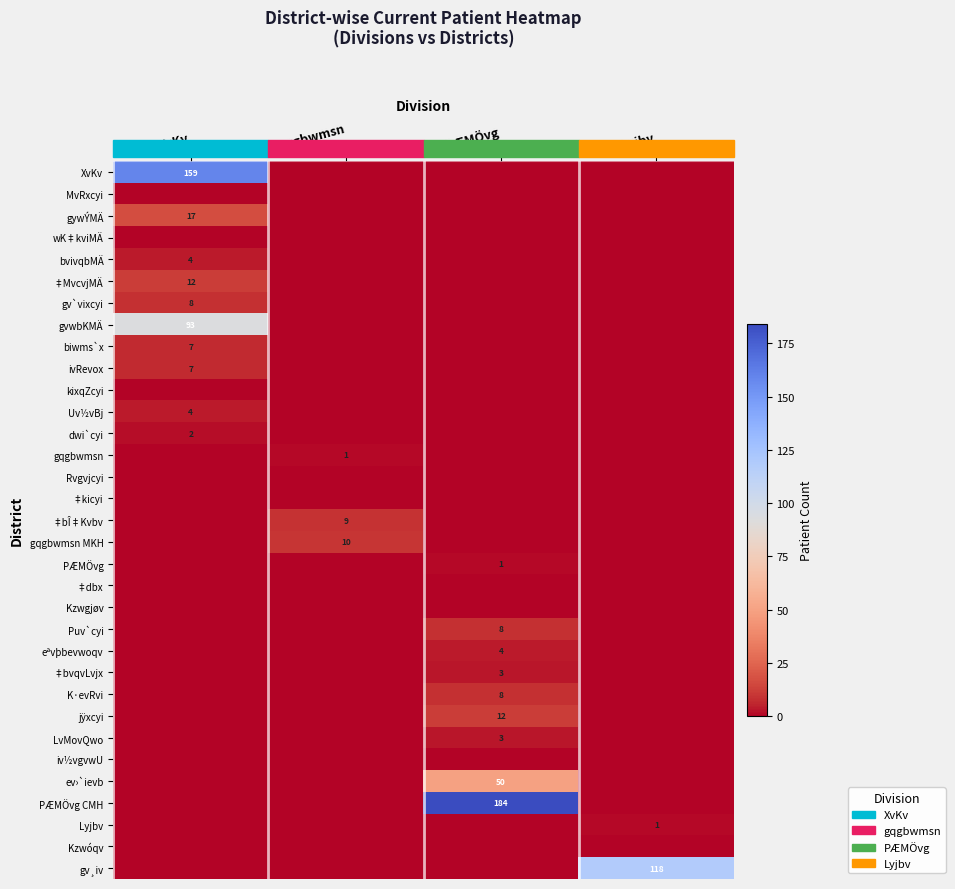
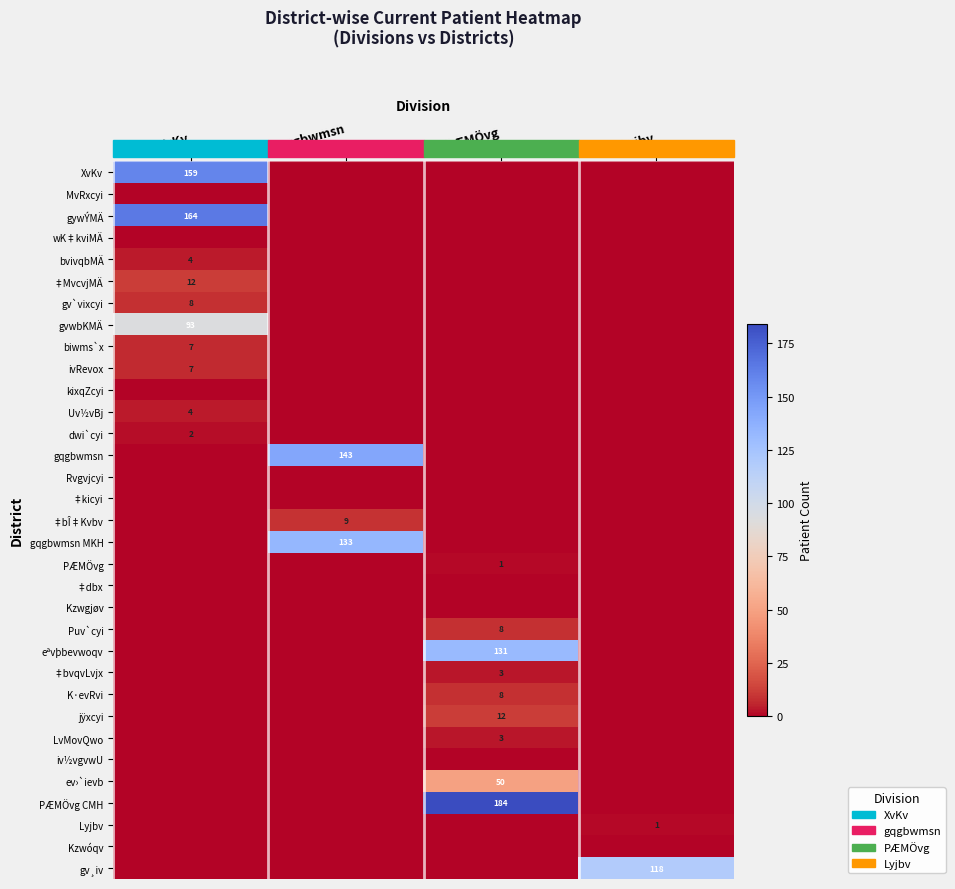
  {
    "XvKv": {
      "XvKv": 159
    },
    "gywÝMÄ": {
-     "XvKv": 17
+     "XvKv": 164
    },
    "bvivqbMÄ": {
      "XvKv": 4
    },
    "‡MvcvjMÄ": {
      "XvKv": 12
    },
    "gv`vixcyi": {
      "XvKv": 8
    },
    "biwms`x": {
      "XvKv": 7
    },
    "ivRevox": {
      "XvKv": 7
    },
    "Uv½vBj": {
      "XvKv": 4
    },
    "dwi`cyi": {
      "XvKv": 2
    },
    "gqgbwmsn": {
-     "gqgbwmsn": 1
+     "gqgbwmsn": 143
    },
    "‡bÎ‡Kvbv": {
      "gqgbwmsn": 9
    },
    "gqgbwmsn MKH": {
-     "gqgbwmsn": 10
+     "gqgbwmsn": 133
    },
    "PÆMÖvg": {
      "PÆMÖvg": 1
    },
    "Puv`cyi": {
      "PÆMÖvg": 8
    },
    "eªvþbevwoqv": {
-     "PÆMÖvg": 4
+     "PÆMÖvg": 131
    },
    "‡bvqvLvjx": {
      "PÆMÖvg": 3
    },
    "K·evRvi": {
      "PÆMÖvg": 8
    },
    "jÿxcyi": {
      "PÆMÖvg": 12
    },
    "LvMovQwo": {
      "PÆMÖvg": 3
    },
    "ev›`ievb": {
      "PÆMÖvg": 50
    },
    "PÆMÖvg CMH": {
      "PÆMÖvg": 184
    },
    "Lyjbv": {
      "Lyjbv": 1
    },
    "gv¸iv": {
      "Lyjbv": 118
    }
  }
